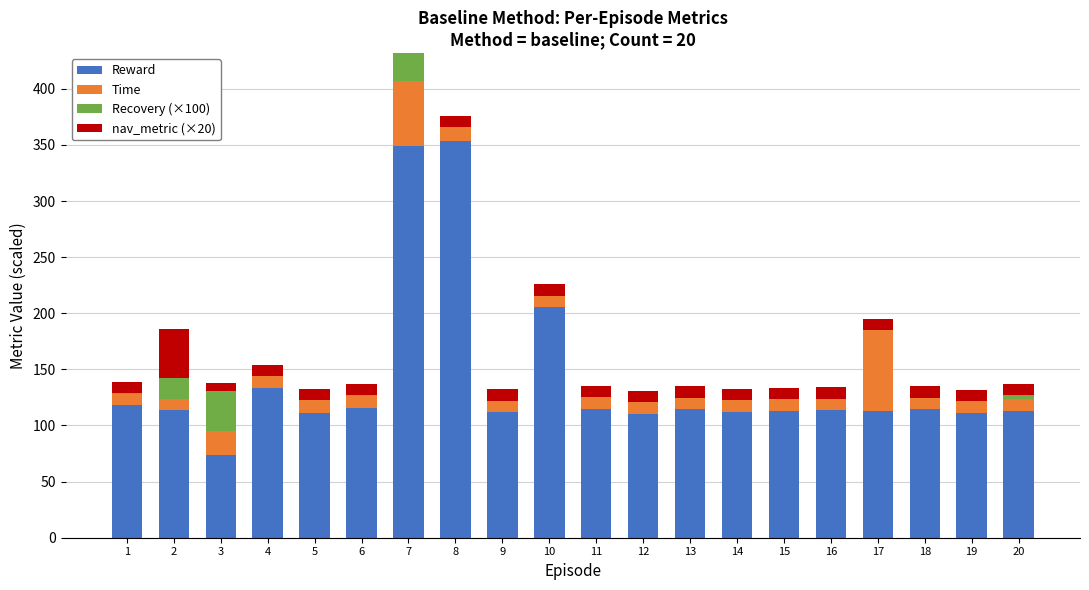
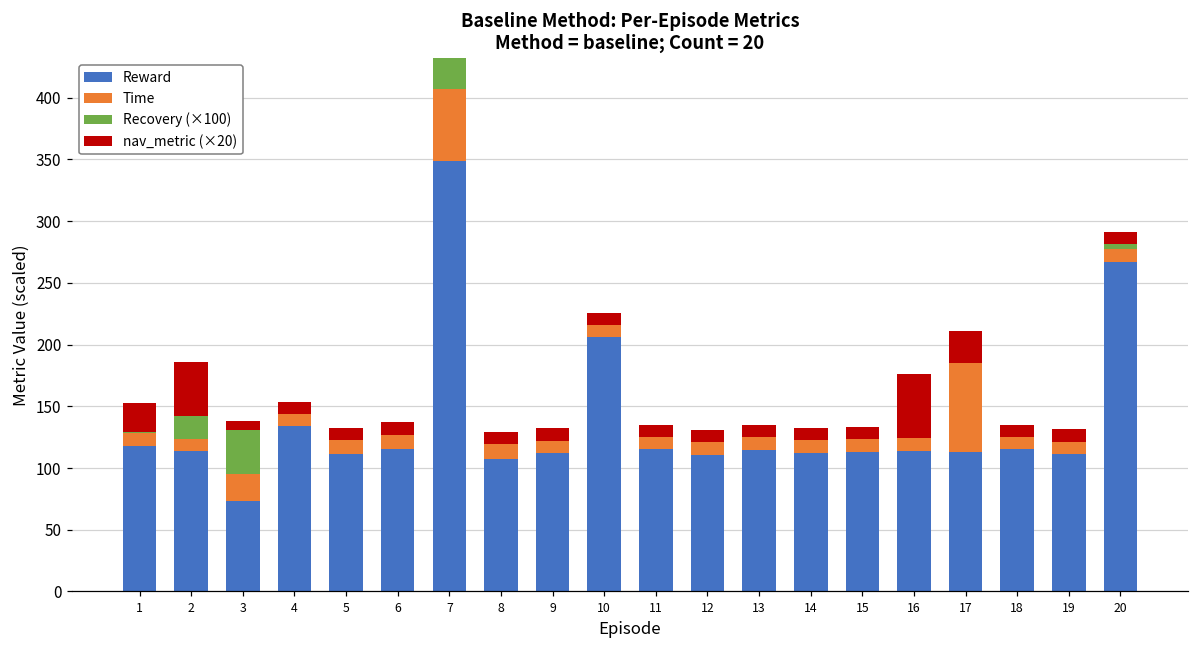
  {
    "Reward": {
      "1": 118,
      "2": 114,
      "3": 73,
      "4": 134,
      "5": 112,
      "6": 116,
      "7": 349,
-     "8": 354,
+     "8": 107,
      "9": 112,
      "10": 206,
      "11": 115,
      "12": 110,
      "13": 115,
      "14": 112,
      "15": 113,
      "16": 114,
      "17": 113,
      "18": 115,
      "19": 112,
-     "20": 113
+     "20": 267
    },
    "Time": {
      "1": 10,
      "2": 10,
      "3": 22,
      "4": 10,
      "5": 11,
      "6": 11,
      "7": 58,
      "8": 12,
      "9": 10,
      "10": 10,
      "11": 10,
      "12": 10,
      "13": 10,
      "14": 10,
      "15": 10,
      "16": 10,
      "17": 71,
      "18": 10,
      "19": 10,
      "20": 10
    },
    "Recovery (×100)": {
      "2": 18,
      "3": 36,
      "7": 25,
      "20": 3
    },
    "nav_metric (×20)": {
-     "1": 10,
+     "1": 24,
      "2": 44,
      "3": 7,
      "4": 10,
      "5": 10,
      "6": 10,
      "7": 0,
      "8": 10,
      "9": 10,
      "10": 10,
      "11": 10,
      "12": 10,
      "13": 10,
      "14": 10,
      "15": 10,
-     "16": 10,
-     "17": 10,
+     "16": 52,
+     "17": 26,
      "18": 10,
      "19": 10,
      "20": 10
    }
  }
